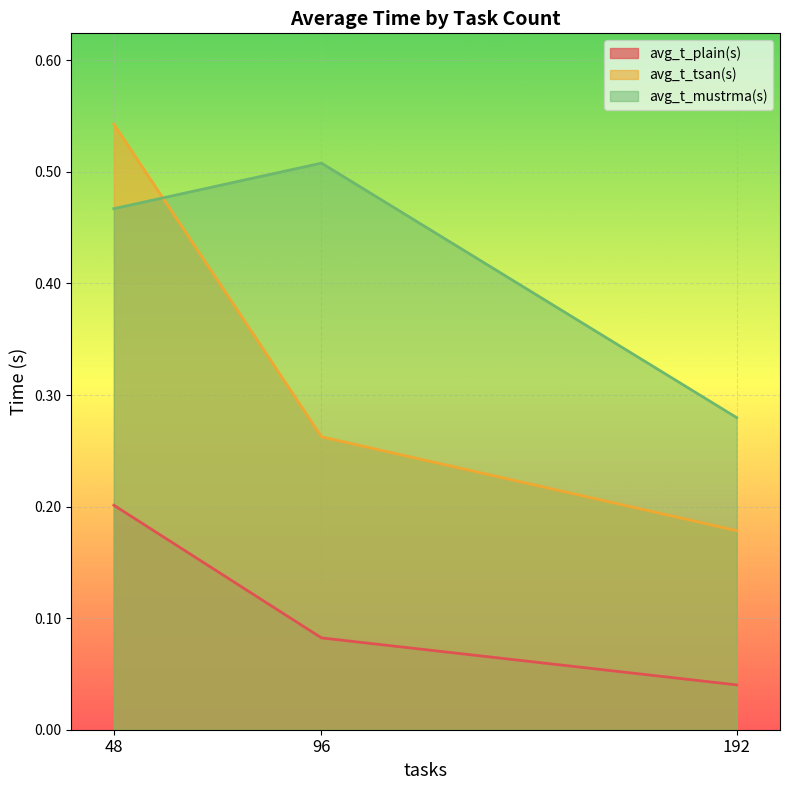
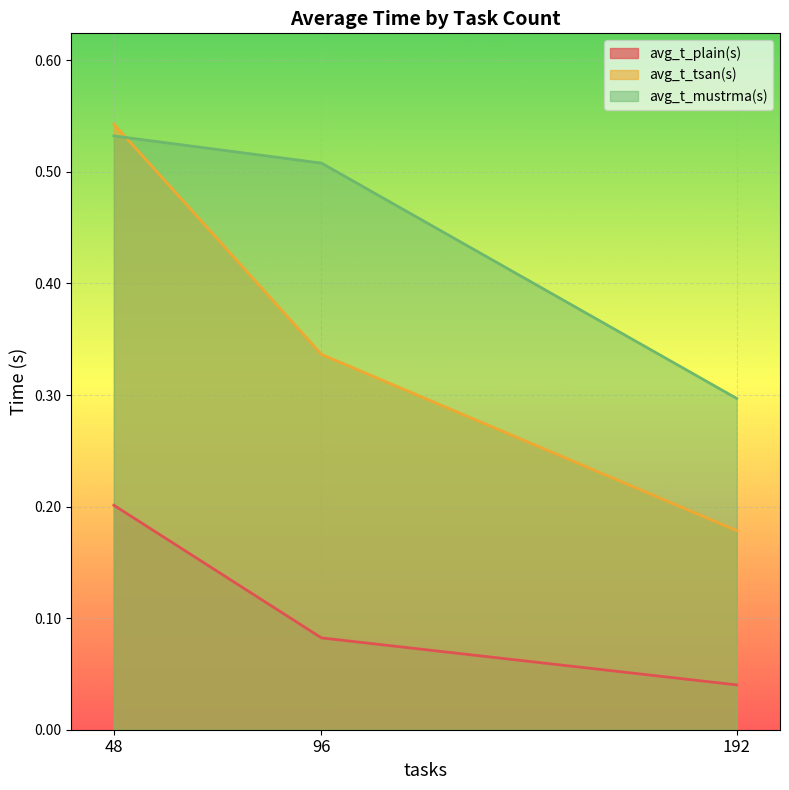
  {
    "avg_t_plain(s)": {
      "48": 0.201,
      "96": 0.082,
      "192": 0.040
    },
    "avg_t_tsan(s)": {
      "48": 0.543,
-     "96": 0.263,
+     "96": 0.336,
      "192": 0.178
    },
    "avg_t_mustrma(s)": {
-     "48": 0.467,
+     "48": 0.532,
      "96": 0.508,
-     "192": 0.280
+     "192": 0.297
    }
  }
